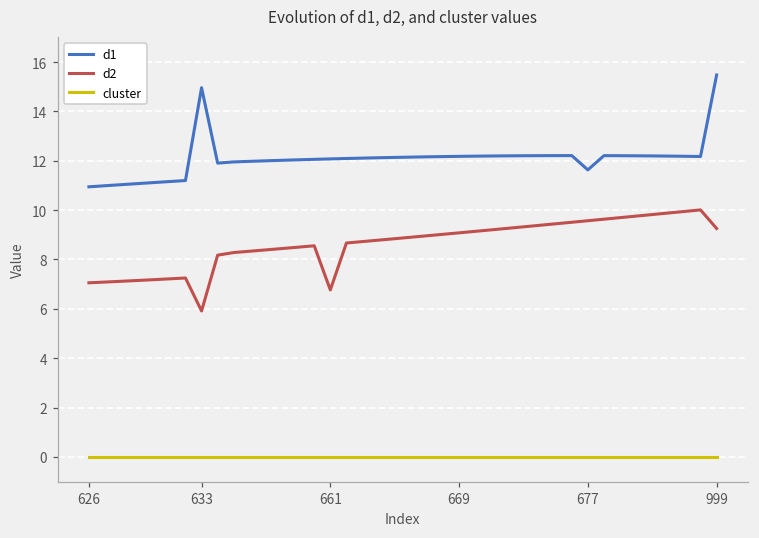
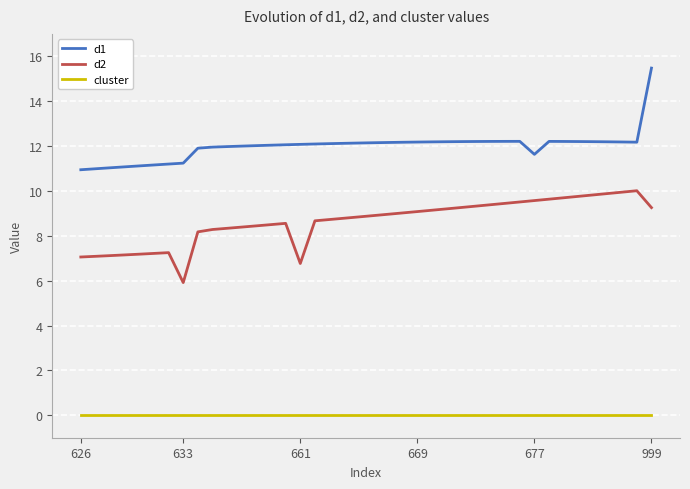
  {
    "d1": {
      "626": 10.9,
-     "633": 15.0,
+     "633": 11.2,
      "661": 12.1,
      "669": 12.2,
      "677": 11.6,
      "999": 15.5
    },
    "d2": {
      "626": 7.1,
      "633": 5.9,
      "661": 6.8,
      "669": 9.1,
      "677": 9.6,
      "999": 9.3
    },
    "cluster": {
      "626": 0.0,
      "633": 0.0,
      "661": 0.0,
      "669": 0.0,
      "677": 0.0,
      "999": 0.0
    }
  }
